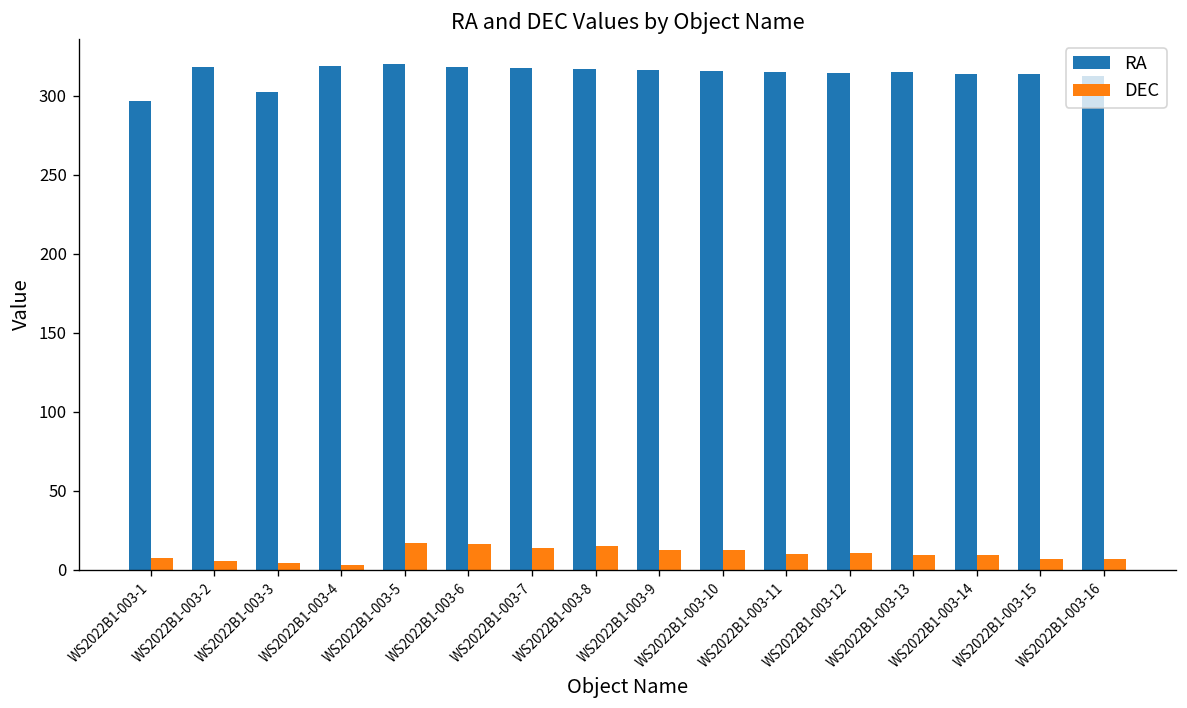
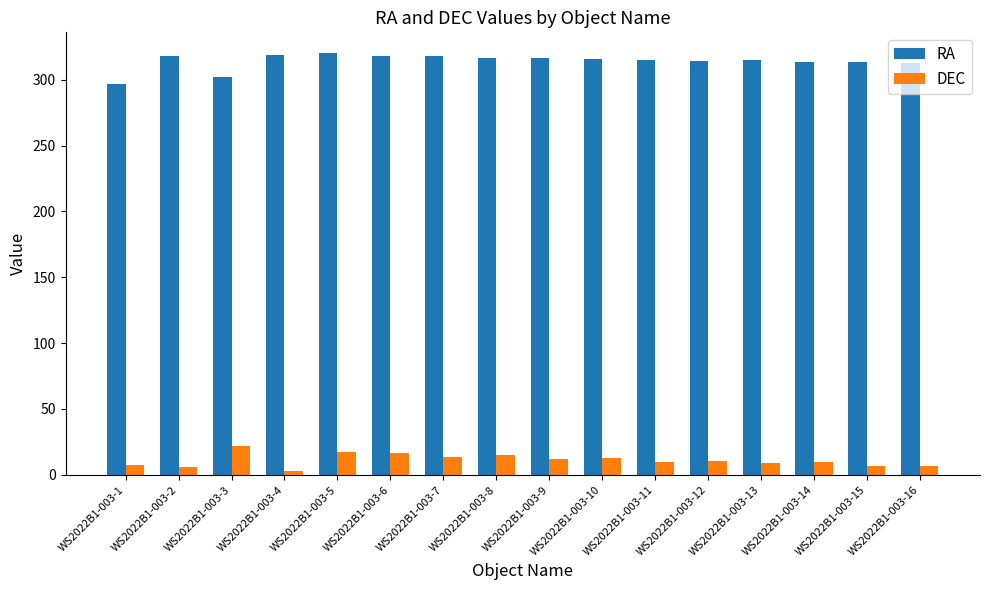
  {
    "RA": {
      "WS2022B1-003-1": 296,
      "WS2022B1-003-2": 318,
      "WS2022B1-003-3": 302,
      "WS2022B1-003-4": 319,
      "WS2022B1-003-5": 320,
      "WS2022B1-003-6": 318,
      "WS2022B1-003-7": 318,
      "WS2022B1-003-8": 317,
      "WS2022B1-003-9": 316,
      "WS2022B1-003-10": 316,
      "WS2022B1-003-11": 315,
      "WS2022B1-003-12": 314,
      "WS2022B1-003-13": 315,
      "WS2022B1-003-14": 314,
      "WS2022B1-003-15": 313
    },
    "DEC": {
      "WS2022B1-003-1": 7,
      "WS2022B1-003-2": 6,
-     "WS2022B1-003-3": 4,
+     "WS2022B1-003-3": 22,
      "WS2022B1-003-4": 3,
      "WS2022B1-003-5": 17,
      "WS2022B1-003-6": 16,
      "WS2022B1-003-7": 14,
      "WS2022B1-003-8": 15,
      "WS2022B1-003-9": 12,
      "WS2022B1-003-10": 13,
      "WS2022B1-003-11": 10,
      "WS2022B1-003-12": 10,
      "WS2022B1-003-13": 9,
      "WS2022B1-003-14": 10,
      "WS2022B1-003-15": 7,
      "WS2022B1-003-16": 7
    }
  }
